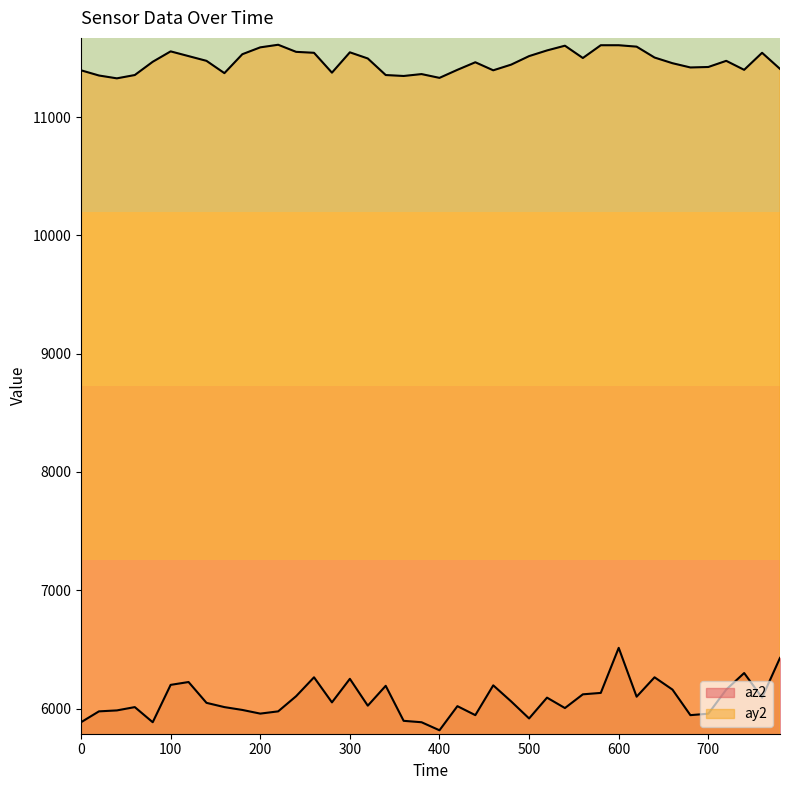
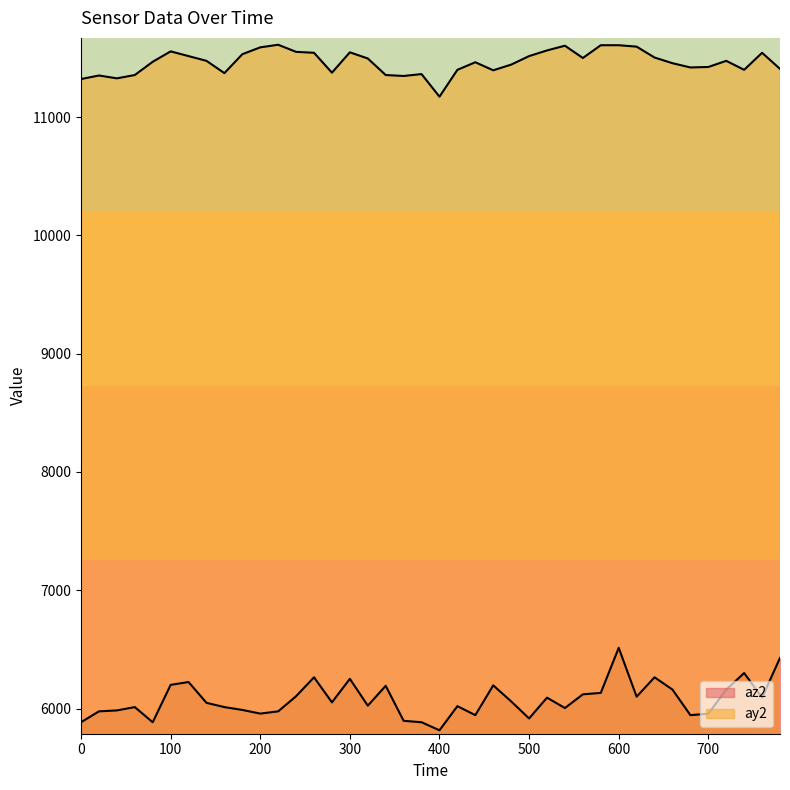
  {
    "az2": {
      "0": 5880,
      "100": 6200,
      "200": 5960,
      "300": 6250,
      "400": 5820,
      "500": 5920,
      "600": 6510
    },
    "ay2": {
-     "0": 11400,
+     "0": 11320,
      "100": 11560,
      "200": 11590,
      "300": 11550,
-     "400": 11330,
+     "400": 11170,
      "500": 11520,
      "600": 11610,
      "700": 11420
    }
  }
